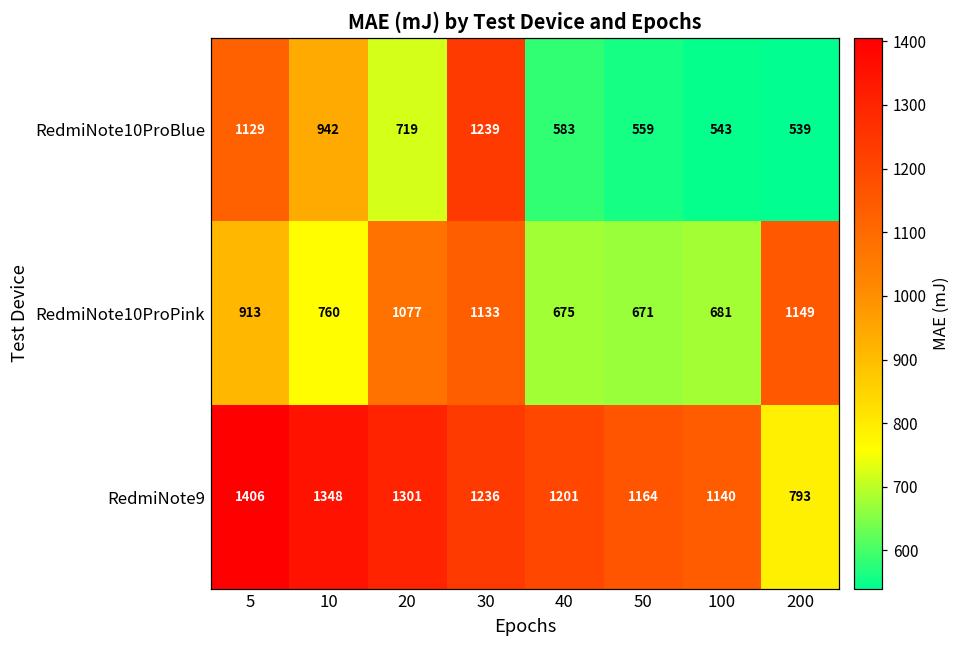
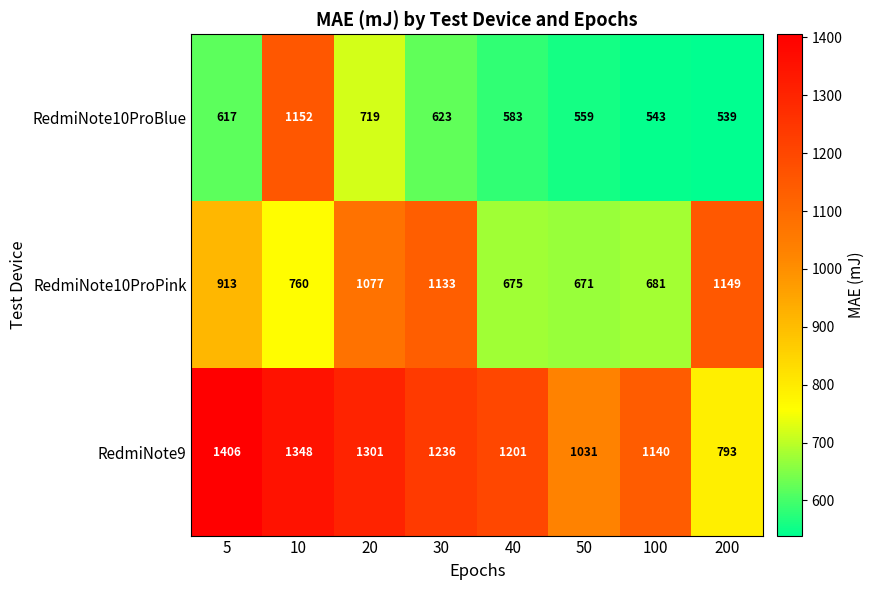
  {
    "RedmiNote10ProBlue": {
-     "5": 1129,
-     "10": 942,
+     "5": 617,
+     "10": 1152,
      "20": 719,
-     "30": 1239,
+     "30": 623,
      "40": 583,
      "50": 559,
      "100": 543,
      "200": 539
    },
    "RedmiNote10ProPink": {
      "5": 913,
      "10": 760,
      "20": 1077,
      "30": 1133,
      "40": 675,
      "50": 671,
      "100": 681,
      "200": 1149
    },
    "RedmiNote9": {
      "5": 1406,
      "10": 1348,
      "20": 1301,
      "30": 1236,
      "40": 1201,
-     "50": 1164,
+     "50": 1031,
      "100": 1140,
      "200": 793
    }
  }
